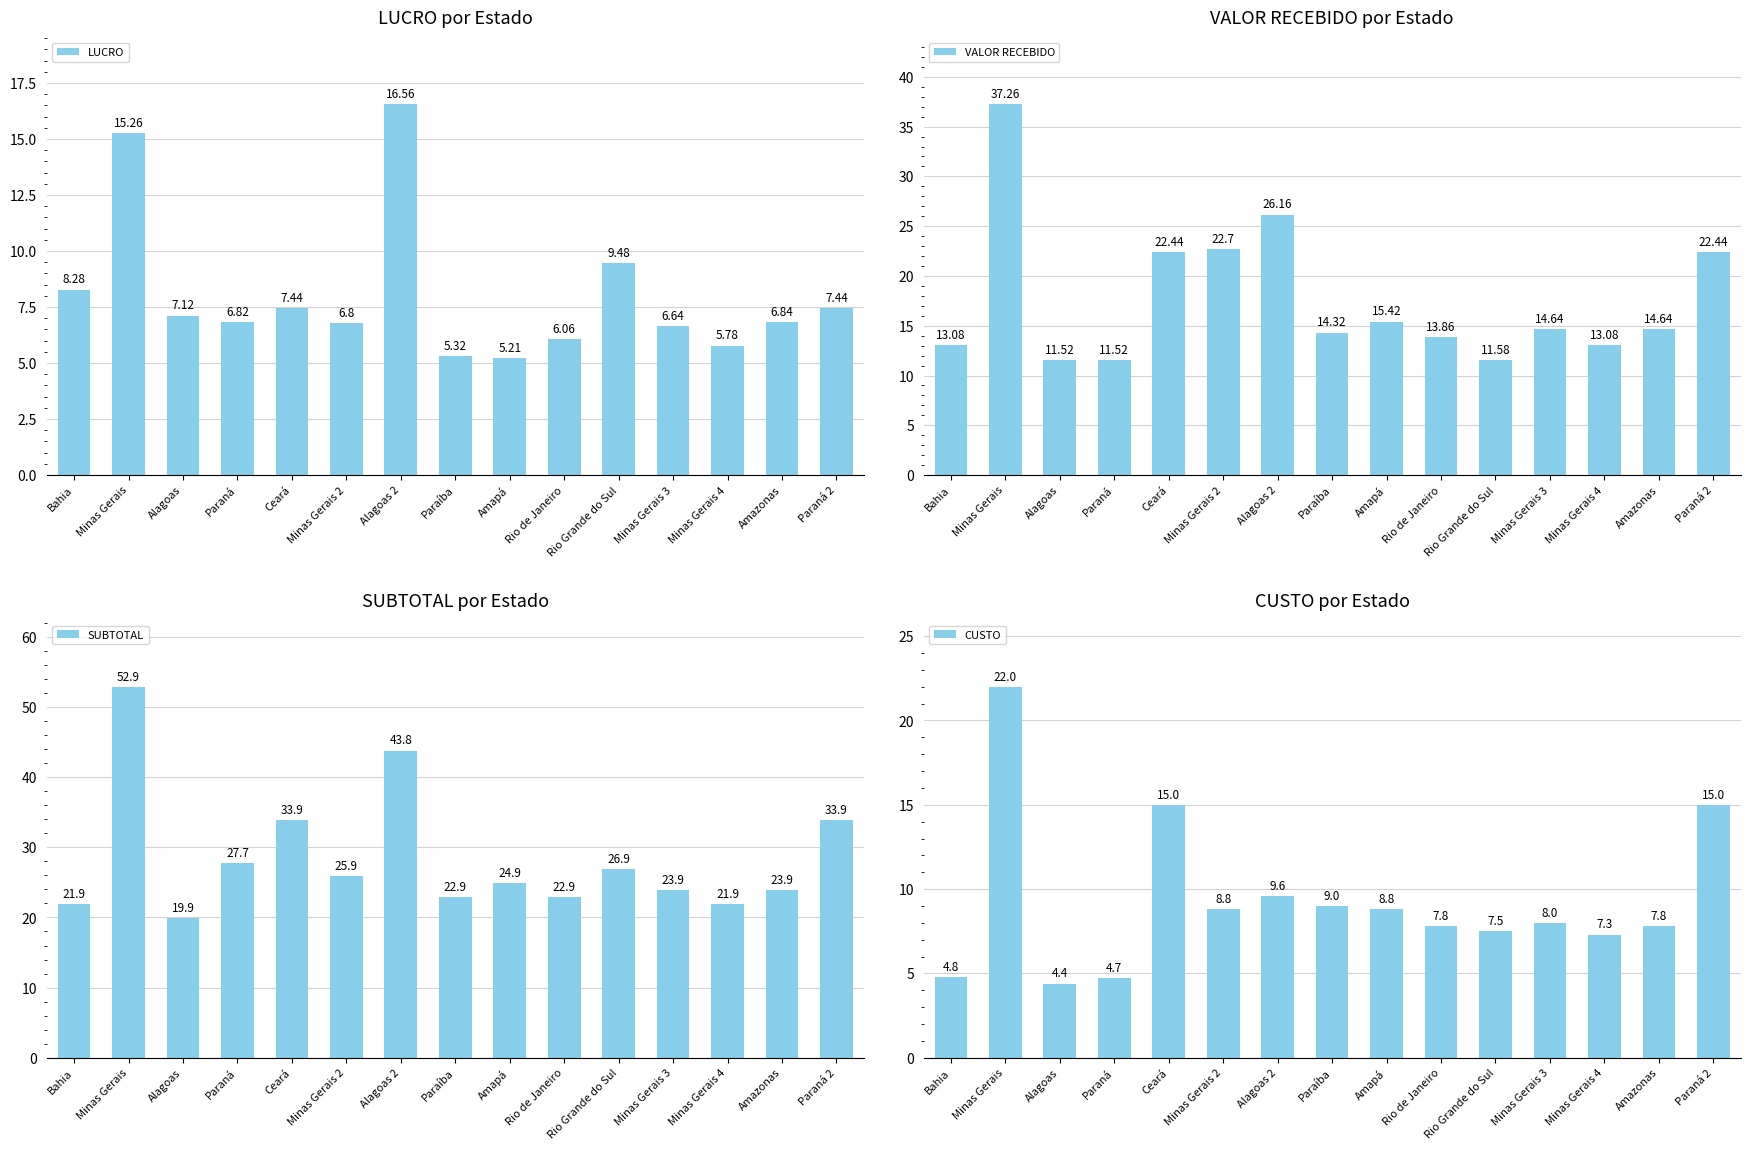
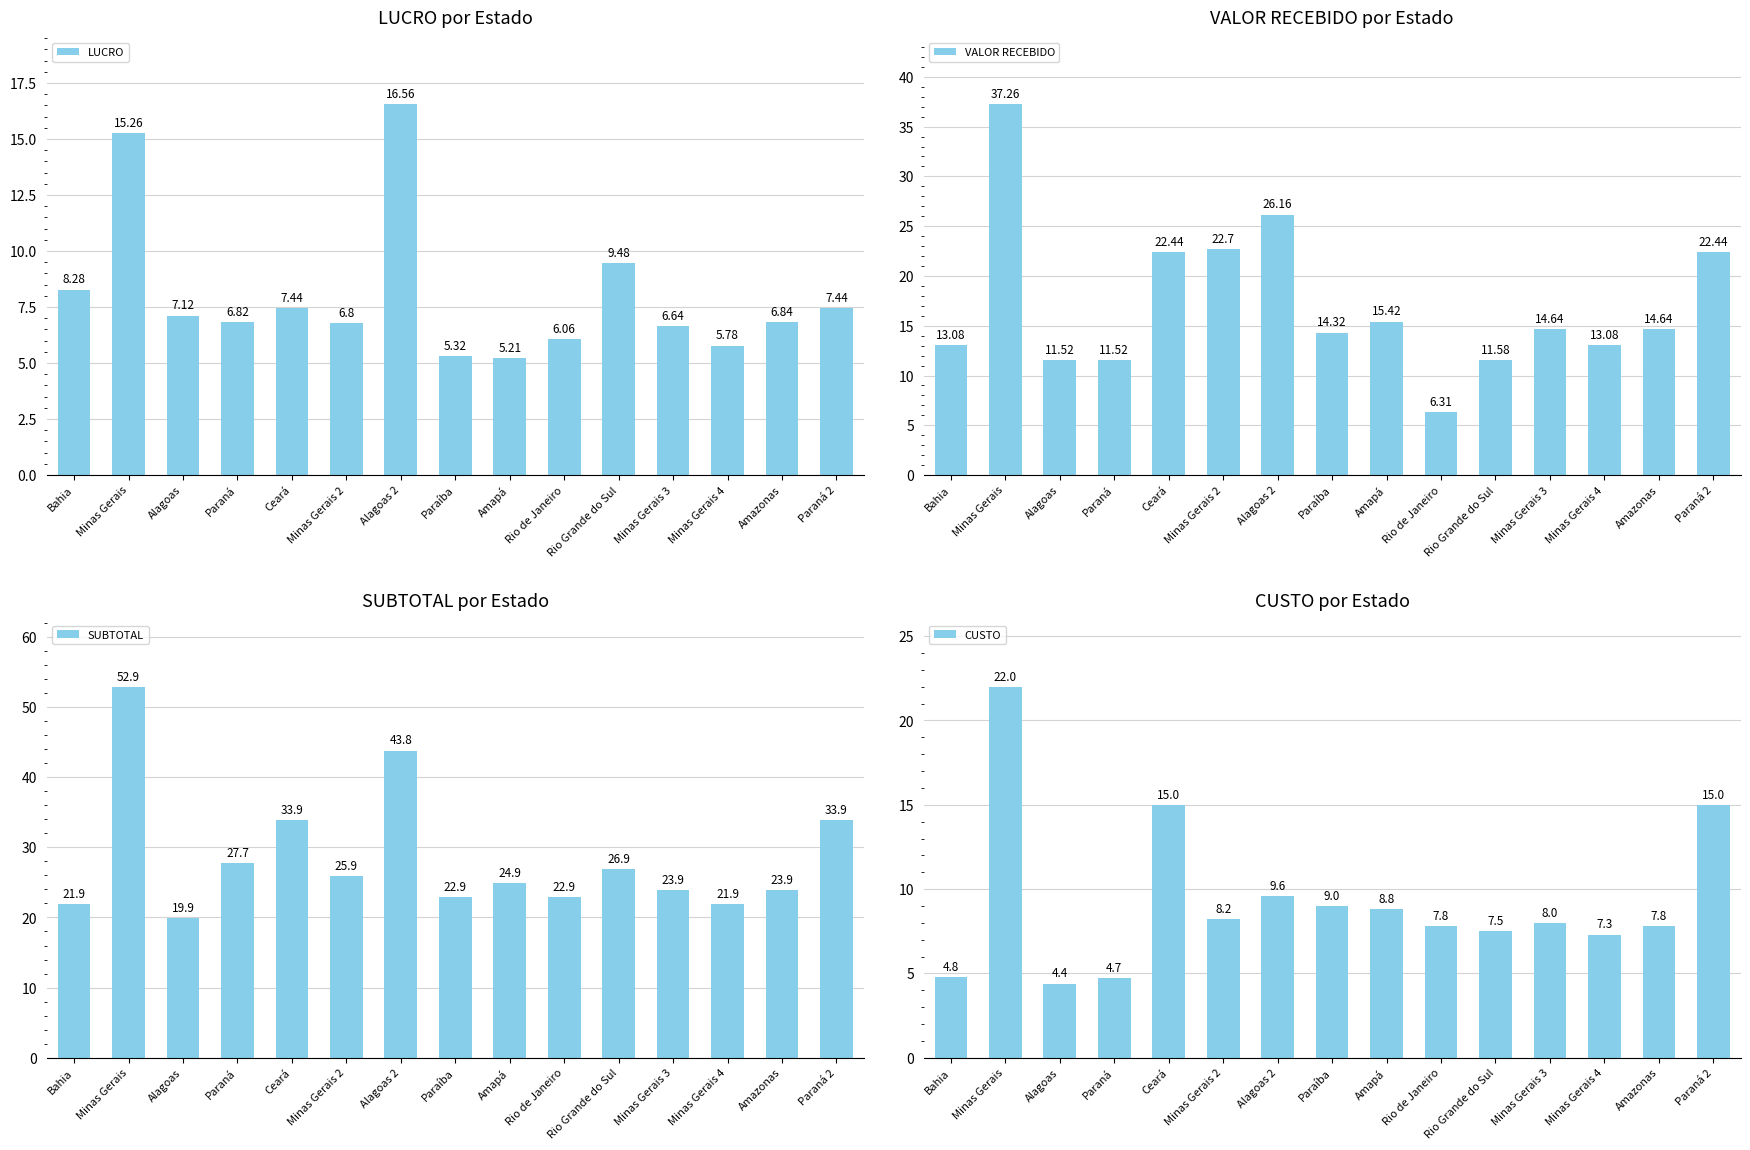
  {
    "LUCRO por Estado": {
      "Bahia": 8.28,
      "Minas Gerais": 15.26,
      "Alagoas": 7.12,
      "Paraná": 6.82,
      "Ceará": 7.44,
      "Minas Gerais 2": 6.8,
      "Alagoas 2": 16.56,
      "Paraíba": 5.32,
      "Amapá": 5.21,
      "Rio de Janeiro": 6.06,
      "Rio Grande do Sul": 9.48,
      "Minas Gerais 3": 6.64,
      "Minas Gerais 4": 5.78,
      "Amazonas": 6.84,
      "Paraná 2": 7.44
    },
    "VALOR RECEBIDO por Estado": {
      "Bahia": 13.08,
      "Minas Gerais": 37.26,
      "Alagoas": 11.52,
      "Paraná": 11.52,
      "Ceará": 22.44,
      "Minas Gerais 2": 22.7,
      "Alagoas 2": 26.16,
      "Paraíba": 14.32,
      "Amapá": 15.42,
-     "Rio de Janeiro": 13.86,
+     "Rio de Janeiro": 6.31,
      "Rio Grande do Sul": 11.58,
      "Minas Gerais 3": 14.64,
      "Minas Gerais 4": 13.08,
      "Amazonas": 14.64,
      "Paraná 2": 22.44
    },
    "SUBTOTAL por Estado": {
      "Bahia": 21.9,
      "Minas Gerais": 52.9,
      "Alagoas": 19.9,
      "Paraná": 27.7,
      "Ceará": 33.9,
      "Minas Gerais 2": 25.9,
      "Alagoas 2": 43.8,
      "Paraíba": 22.9,
      "Amapá": 24.9,
      "Rio de Janeiro": 22.9,
      "Rio Grande do Sul": 26.9,
      "Minas Gerais 3": 23.9,
      "Minas Gerais 4": 21.9,
      "Amazonas": 23.9,
      "Paraná 2": 33.9
    },
    "CUSTO por Estado": {
      "Bahia": 4.8,
      "Minas Gerais": 22.0,
      "Alagoas": 4.4,
      "Paraná": 4.7,
      "Ceará": 15.0,
-     "Minas Gerais 2": 8.8,
+     "Minas Gerais 2": 8.2,
      "Alagoas 2": 9.6,
      "Paraíba": 9.0,
      "Amapá": 8.8,
      "Rio de Janeiro": 7.8,
      "Rio Grande do Sul": 7.5,
      "Minas Gerais 3": 8.0,
      "Minas Gerais 4": 7.3,
      "Amazonas": 7.8,
      "Paraná 2": 15.0
    }
  }
